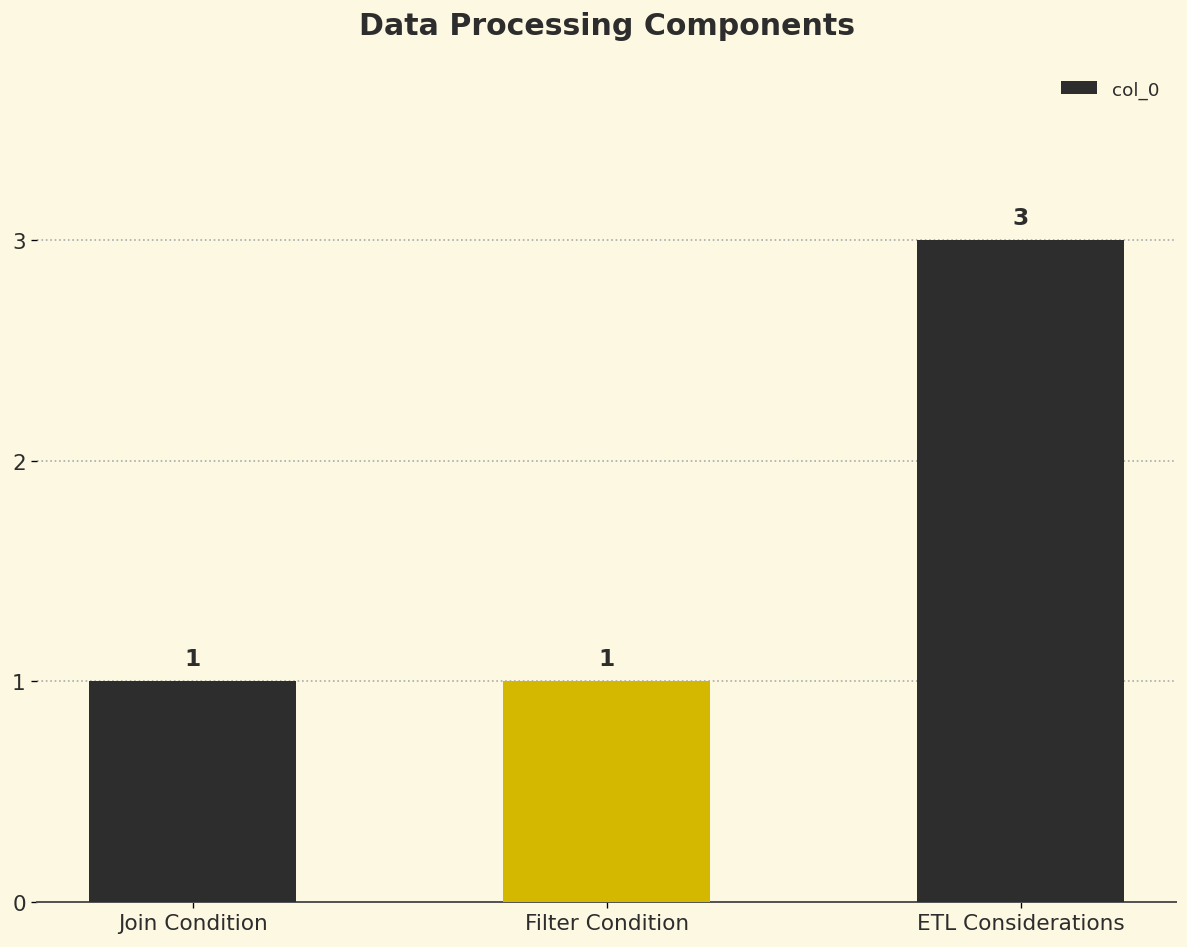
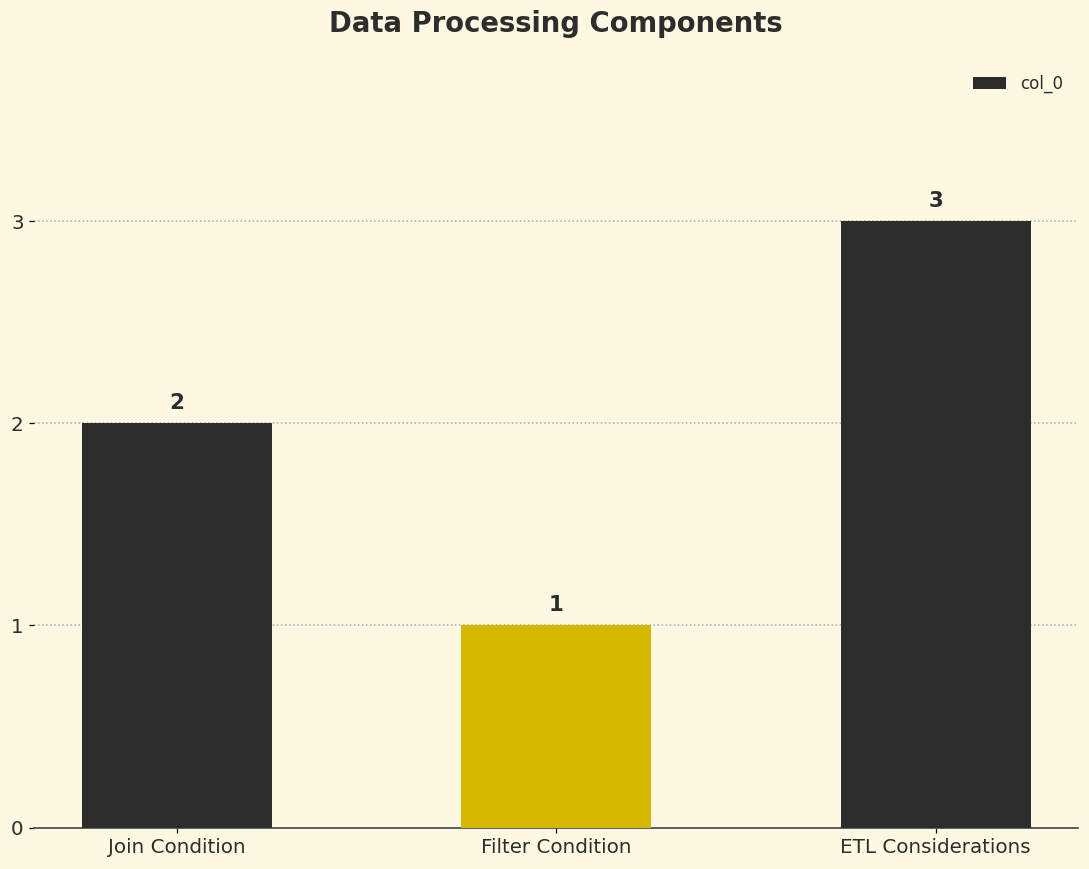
  {
-   "Join Condition": 1,
+   "Join Condition": 2,
    "Filter Condition": 1,
    "ETL Considerations": 3
  }
